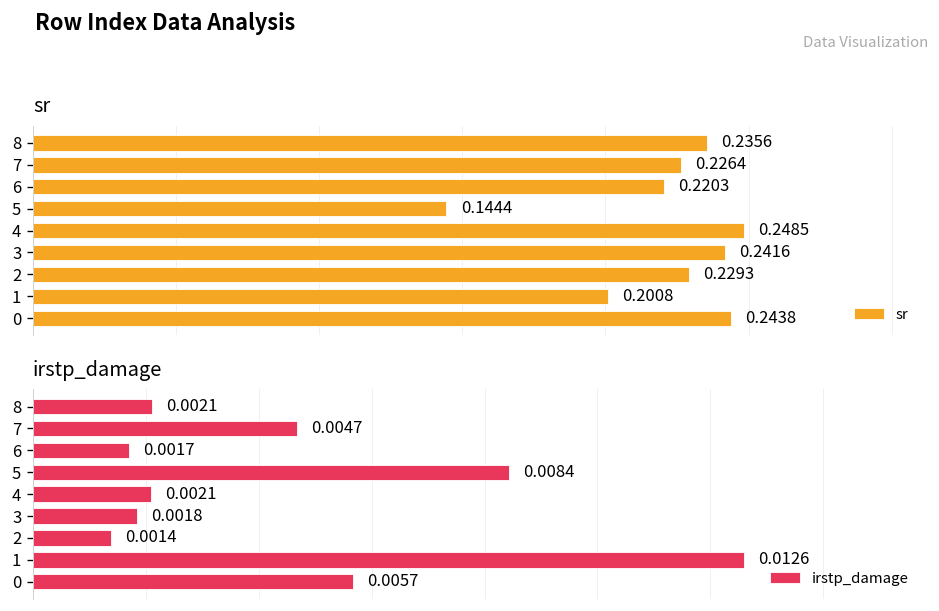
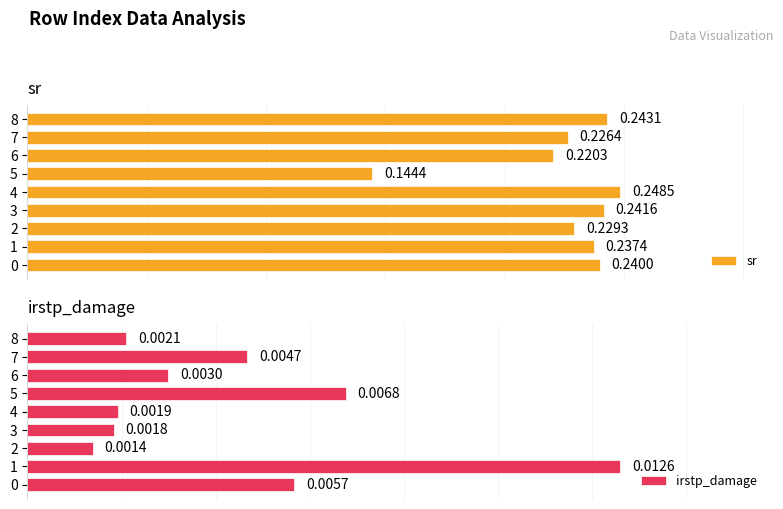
  {
    "sr": {
-     "8": 0.2356,
+     "8": 0.2431,
      "7": 0.2264,
      "6": 0.2203,
      "5": 0.1444,
      "4": 0.2485,
      "3": 0.2416,
      "2": 0.2293,
-     "1": 0.2008,
-     "0": 0.2438
+     "1": 0.2374,
+     "0": 0.2400
    },
    "irstp_damage": {
      "8": 0.0021,
      "7": 0.0047,
-     "6": 0.0017,
-     "5": 0.0084,
-     "4": 0.0021,
+     "6": 0.0030,
+     "5": 0.0068,
+     "4": 0.0019,
      "3": 0.0018,
      "2": 0.0014,
      "1": 0.0126,
      "0": 0.0057
    }
  }
